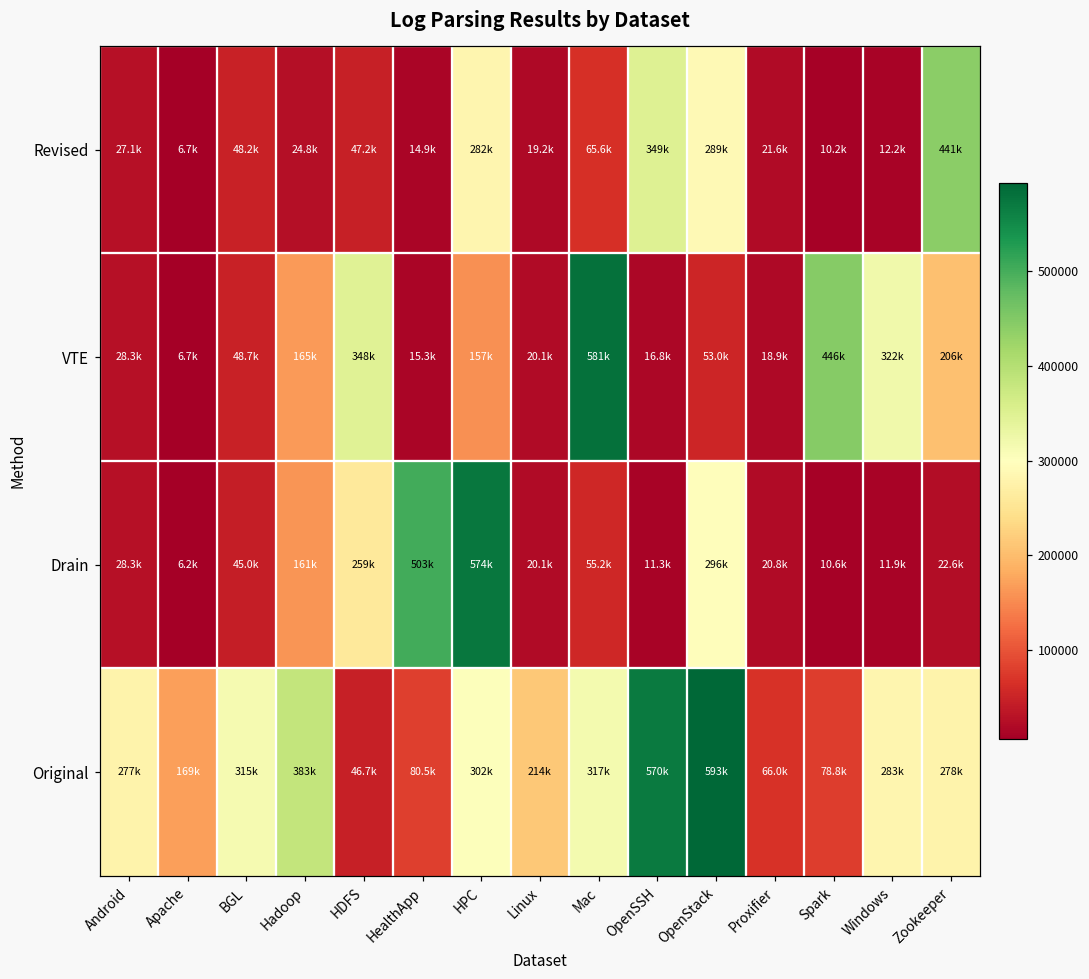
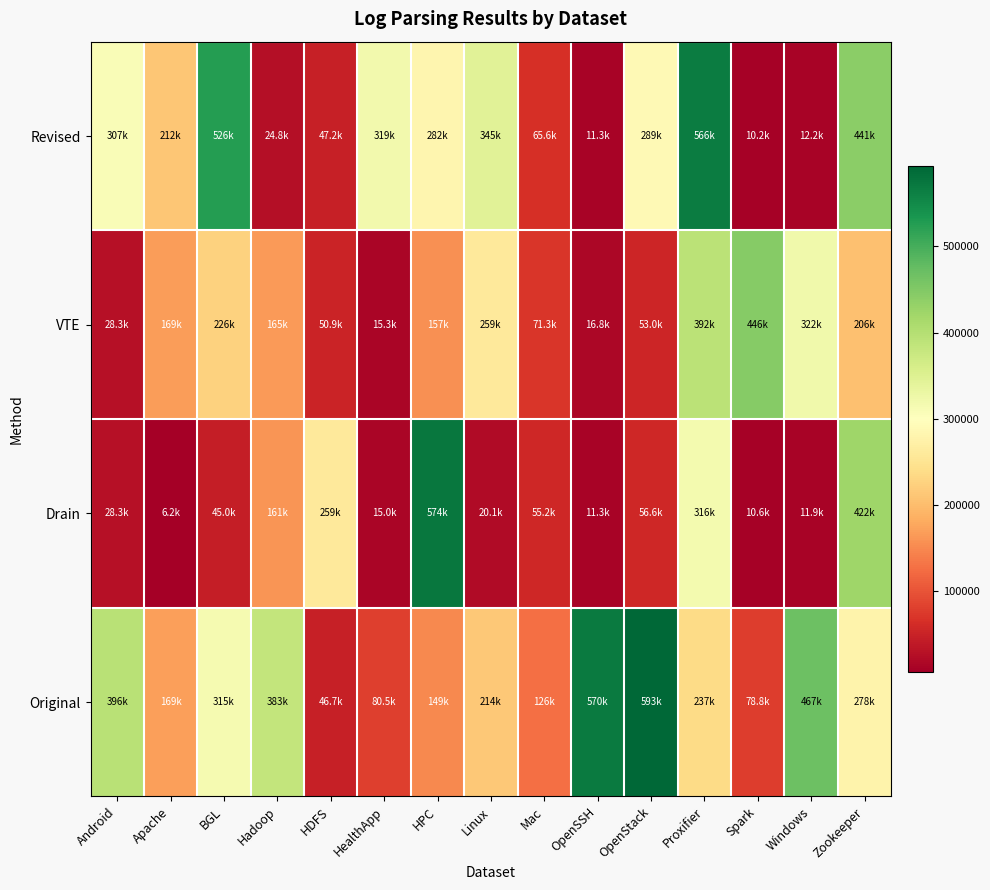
  {
    "Revised": {
-     "Android": "27.1k",
-     "Apache": "6.7k",
-     "BGL": "48.2k",
+     "Android": "307k",
+     "Apache": "212k",
+     "BGL": "526k",
      "Hadoop": "24.8k",
      "HDFS": "47.2k",
-     "HealthApp": "14.9k",
+     "HealthApp": "319k",
      "HPC": "282k",
-     "Linux": "19.2k",
+     "Linux": "345k",
      "Mac": "65.6k",
-     "OpenSSH": "349k",
+     "OpenSSH": "11.3k",
      "OpenStack": "289k",
-     "Proxifier": "21.6k",
+     "Proxifier": "566k",
      "Spark": "10.2k",
      "Windows": "12.2k",
      "Zookeeper": "441k"
    },
    "VTE": {
      "Android": "28.3k",
-     "Apache": "6.7k",
-     "BGL": "48.7k",
+     "Apache": "169k",
+     "BGL": "226k",
      "Hadoop": "165k",
-     "HDFS": "348k",
+     "HDFS": "50.9k",
      "HealthApp": "15.3k",
      "HPC": "157k",
-     "Linux": "20.1k",
-     "Mac": "581k",
+     "Linux": "259k",
+     "Mac": "71.3k",
      "OpenSSH": "16.8k",
      "OpenStack": "53.0k",
-     "Proxifier": "18.9k",
+     "Proxifier": "392k",
      "Spark": "446k",
      "Windows": "322k",
      "Zookeeper": "206k"
    },
    "Drain": {
      "Android": "28.3k",
      "Apache": "6.2k",
      "BGL": "45.0k",
      "Hadoop": "161k",
      "HDFS": "259k",
-     "HealthApp": "503k",
+     "HealthApp": "15.0k",
      "HPC": "574k",
      "Linux": "20.1k",
      "Mac": "55.2k",
      "OpenSSH": "11.3k",
-     "OpenStack": "296k",
-     "Proxifier": "20.8k",
+     "OpenStack": "56.6k",
+     "Proxifier": "316k",
      "Spark": "10.6k",
      "Windows": "11.9k",
-     "Zookeeper": "22.6k"
+     "Zookeeper": "422k"
    },
    "Original": {
-     "Android": "277k",
+     "Android": "396k",
      "Apache": "169k",
      "BGL": "315k",
      "Hadoop": "383k",
      "HDFS": "46.7k",
      "HealthApp": "80.5k",
-     "HPC": "302k",
+     "HPC": "149k",
      "Linux": "214k",
-     "Mac": "317k",
+     "Mac": "126k",
      "OpenSSH": "570k",
      "OpenStack": "593k",
-     "Proxifier": "66.0k",
+     "Proxifier": "237k",
      "Spark": "78.8k",
-     "Windows": "283k",
+     "Windows": "467k",
      "Zookeeper": "278k"
    }
  }
